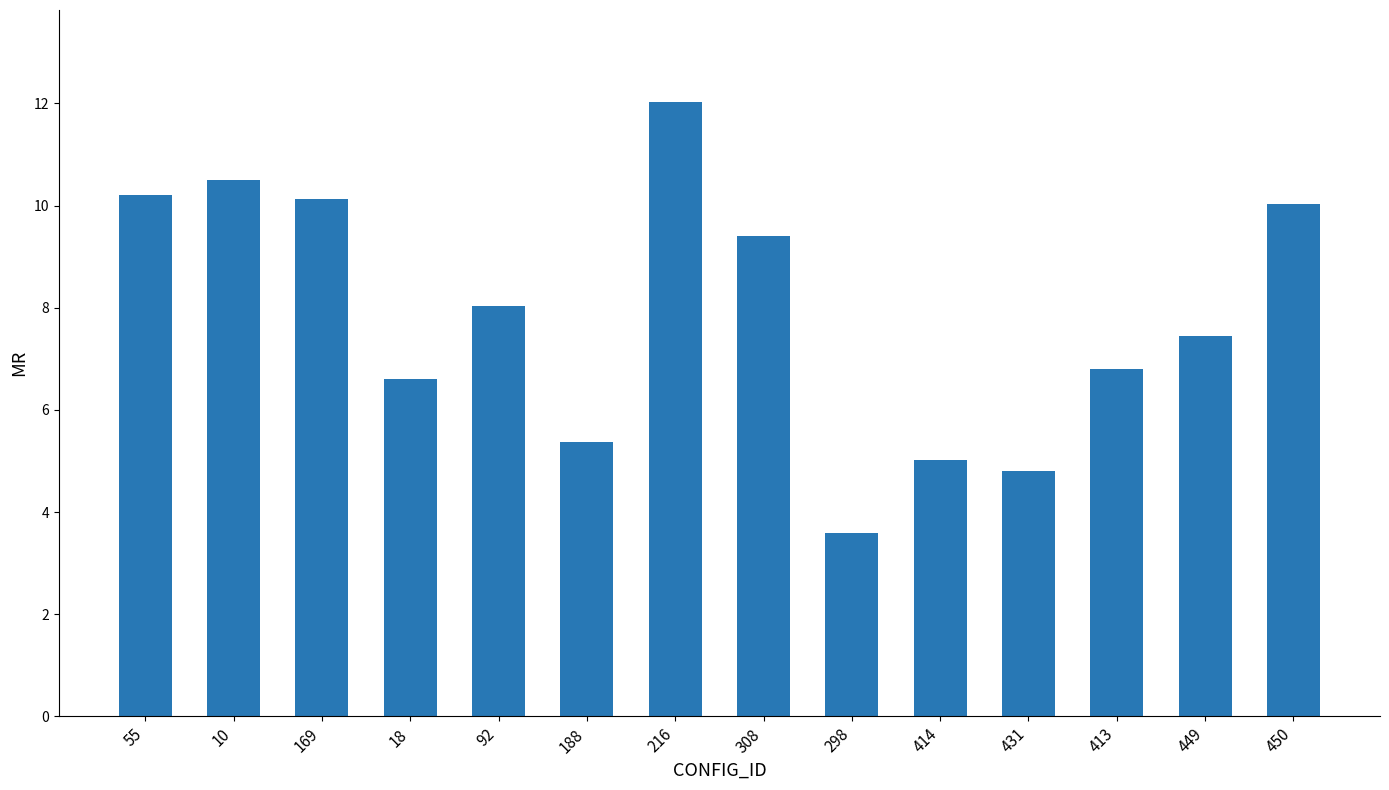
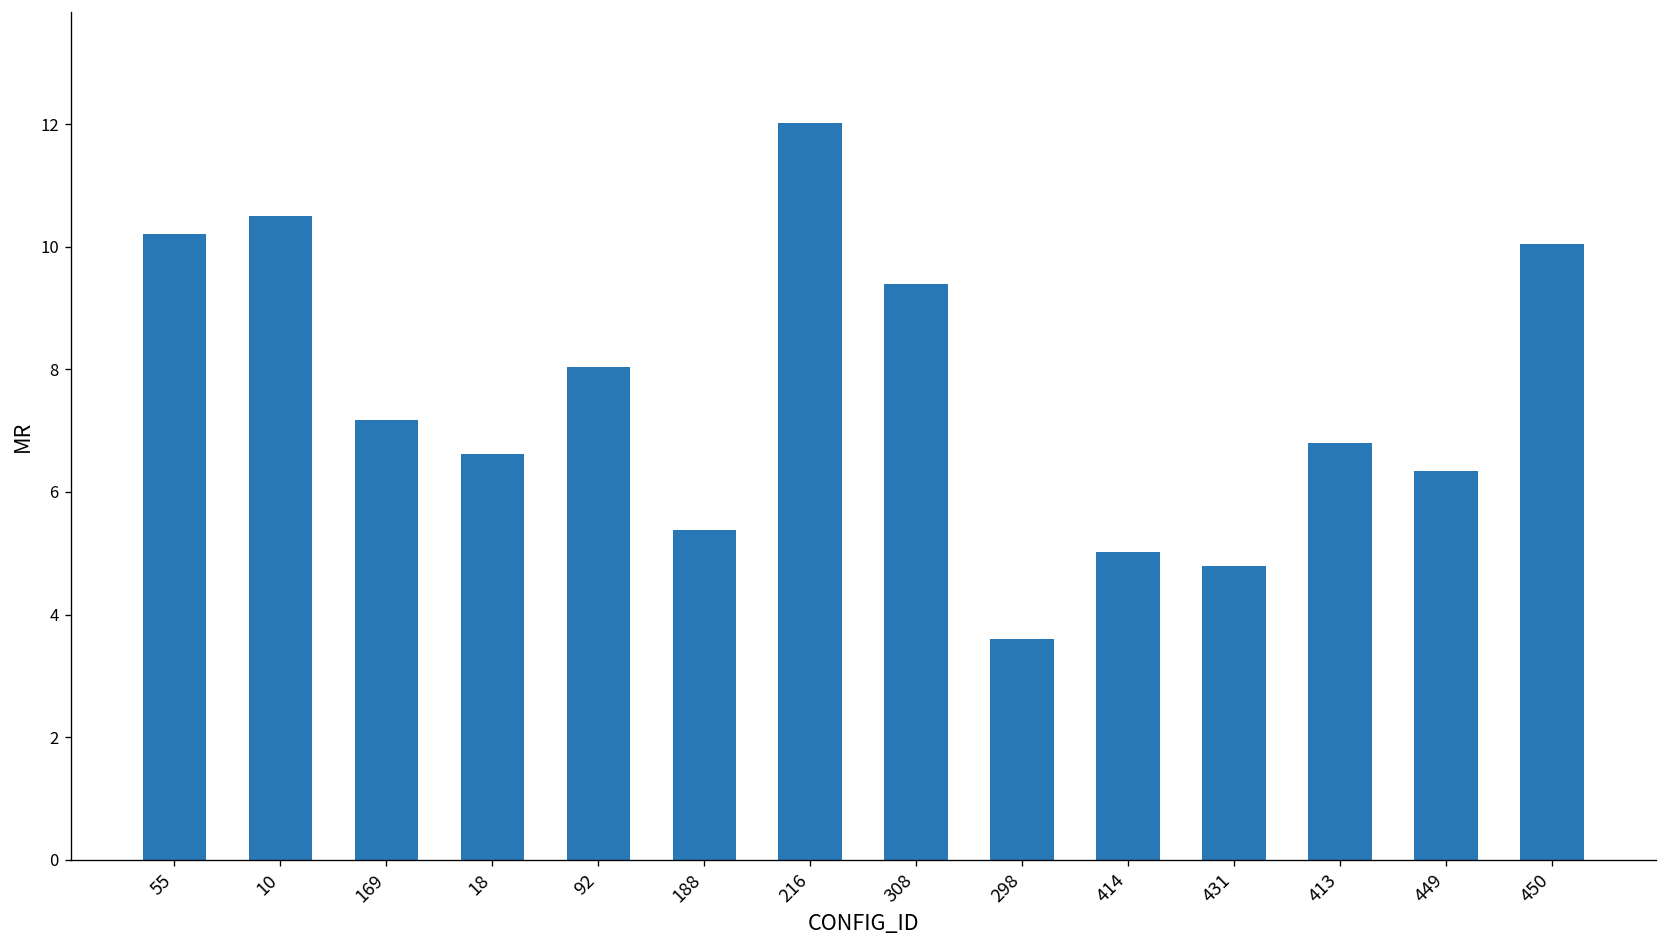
  {
    "55": 10.2,
    "10": 10.5,
-   "169": 10.1,
+   "169": 7.2,
    "18": 6.6,
    "92": 8.0,
    "188": 5.4,
    "216": 12.0,
    "308": 9.4,
    "298": 3.6,
    "414": 5.0,
    "431": 4.8,
    "413": 6.8,
-   "449": 7.5,
+   "449": 6.3,
    "450": 10.0
  }
